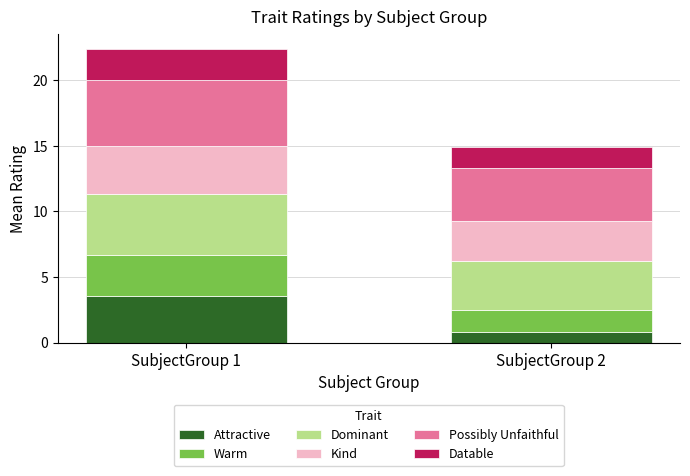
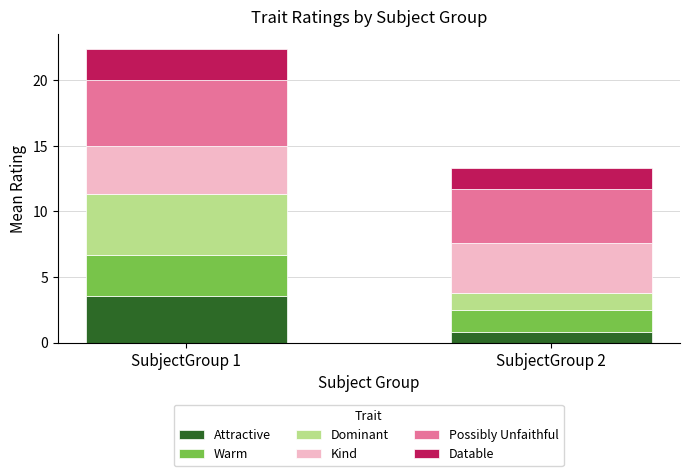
  {
    "Attractive": {
      "SubjectGroup 1": 3.5,
      "SubjectGroup 2": 0.8
    },
    "Warm": {
      "SubjectGroup 1": 3.1,
      "SubjectGroup 2": 1.6
    },
    "Dominant": {
      "SubjectGroup 1": 4.6,
-     "SubjectGroup 2": 3.8
+     "SubjectGroup 2": 1.3
    },
    "Kind": {
      "SubjectGroup 1": 3.7,
-     "SubjectGroup 2": 3.0
+     "SubjectGroup 2": 3.8
    },
    "Possibly Unfaithful": {
      "SubjectGroup 1": 5.0,
      "SubjectGroup 2": 4.1
    },
    "Datable": {
      "SubjectGroup 1": 2.4,
      "SubjectGroup 2": 1.6
    }
  }
